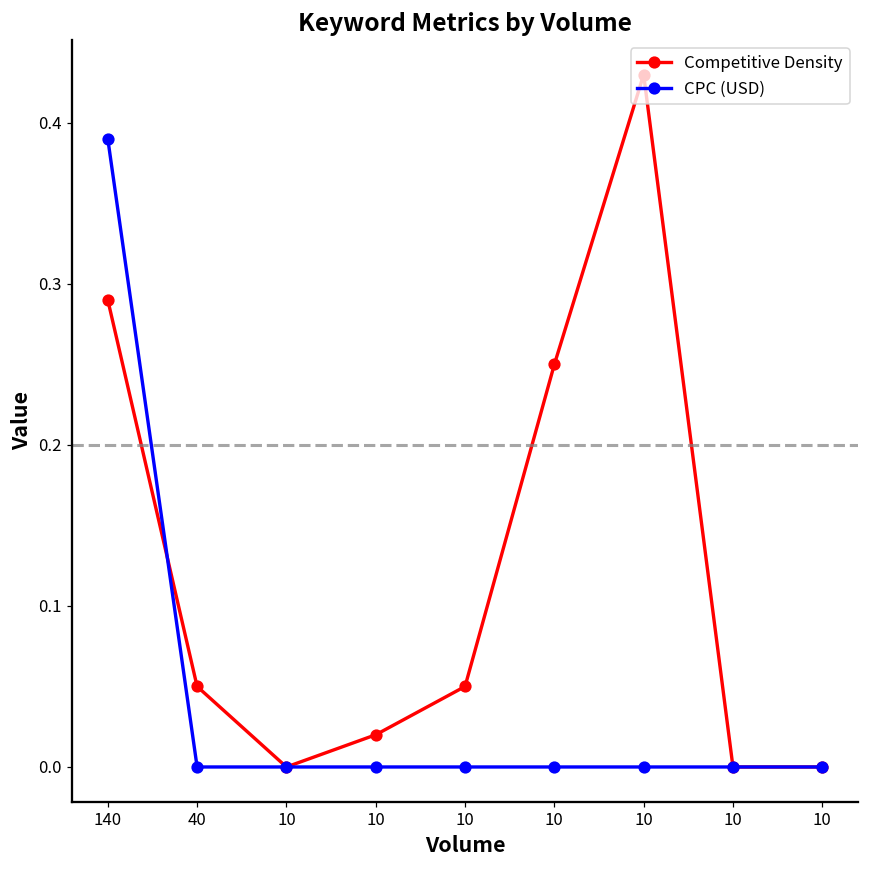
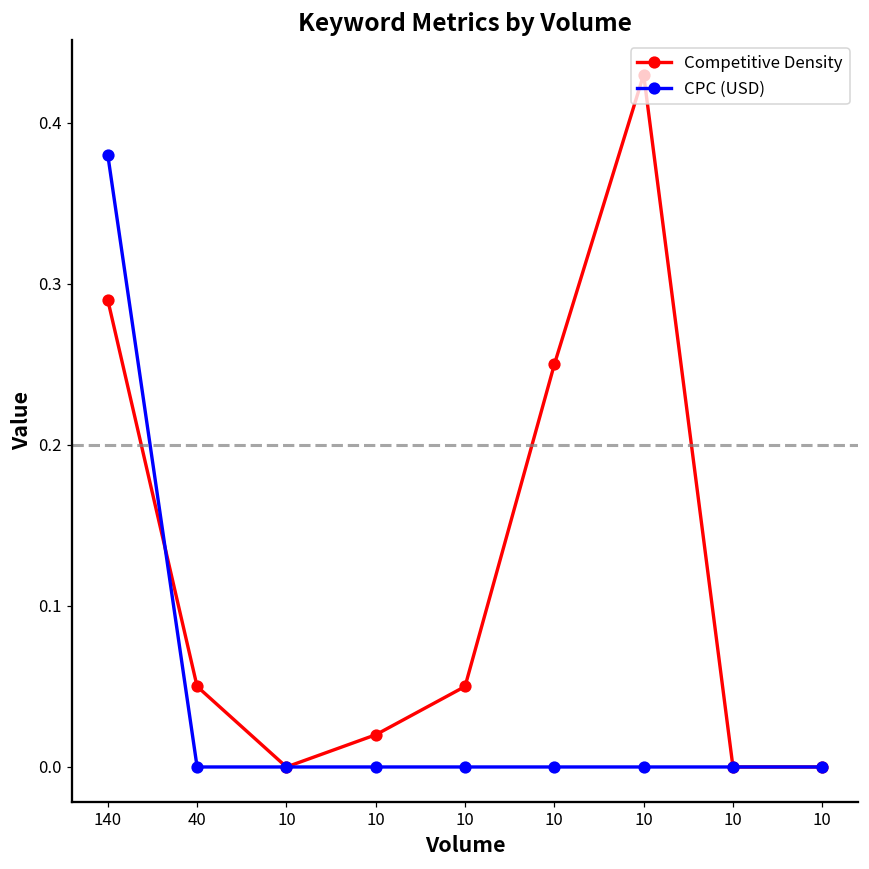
  {
    "Competitive Density": {
      "140": 0.29,
      "40": 0.05
    },
    "CPC (USD)": {
-     "140": 0.39,
+     "140": 0.38,
      "40": 0.00
    }
  }
